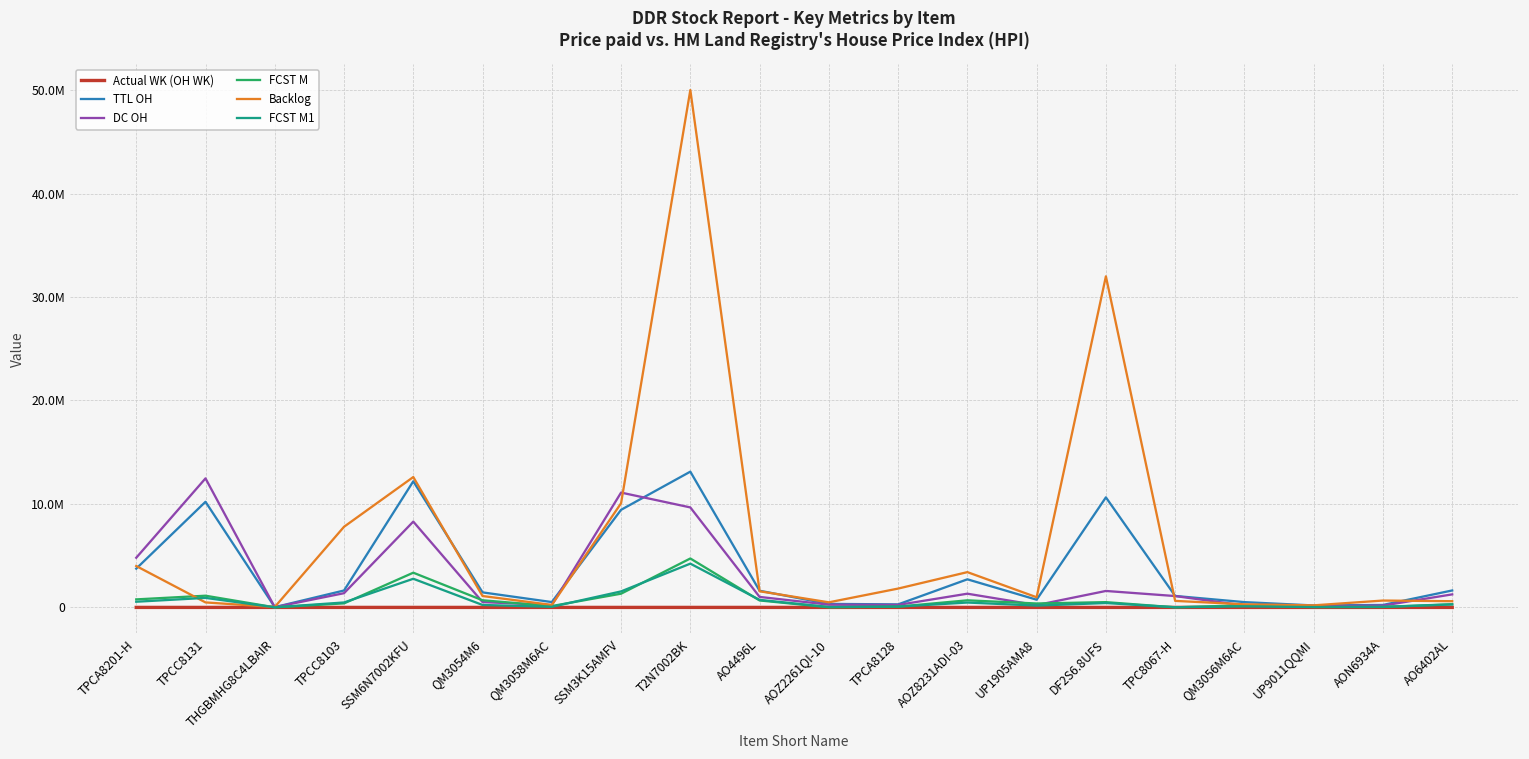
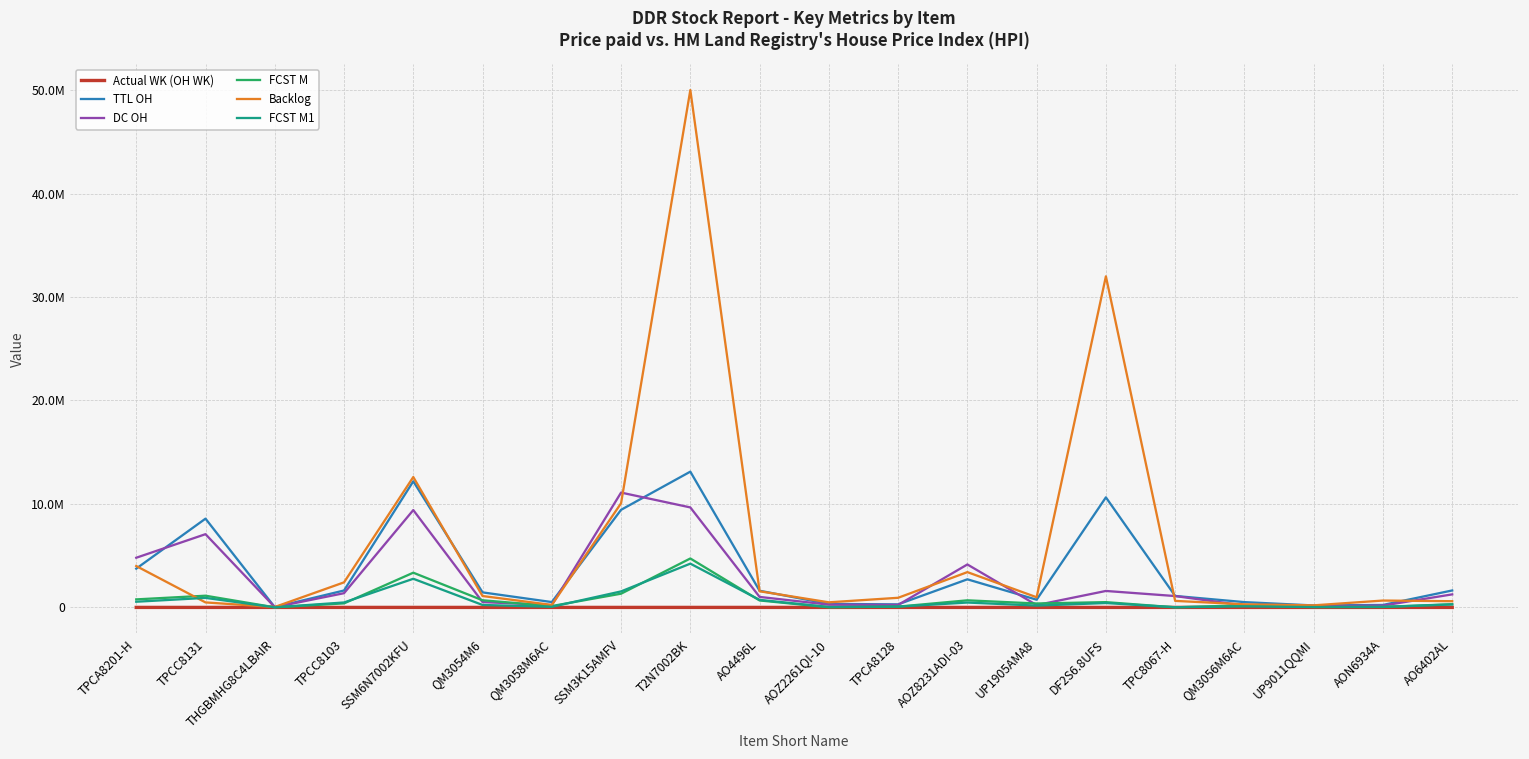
  {
    "Actual WK (OH WK)": {
      "TPCA8201-H": 0,
      "TPCC8131": 0,
      "TPCC8103": 0,
      "SSM6N7002KFU": 0,
      "SSM3K15AMFV": 0,
      "T2N7002BK": 0,
      "AO4496L": 0,
      "AOZ8231ADI-03": 0,
      "DF2S6.8UFS": 0,
      "AO6402AL": 0
    },
    "TTL OH": {
-     "TPCC8131": 10000000,
+     "TPCC8131": 9000000,
      "SSM6N7002KFU": 12000000,
      "QM3054M6": 1000000,
      "QM3058M6AC": 1000000,
      "SSM3K15AMFV": 9000000,
      "T2N7002BK": 13000000,
      "AOZ8231ADI-03": 3000000,
      "DF2S6.8UFS": 11000000,
      "AO6402AL": 2000000
    },
    "DC OH": {
      "TPCA8201-H": 5000000,
-     "TPCC8131": 12000000,
-     "SSM6N7002KFU": 8000000,
+     "TPCC8131": 7000000,
+     "SSM6N7002KFU": 9000000,
      "SSM3K15AMFV": 11000000,
      "T2N7002BK": 10000000,
      "AO4496L": 1000000,
-     "AOZ8231ADI-03": 1000000,
+     "AOZ8231ADI-03": 4000000,
      "DF2S6.8UFS": 2000000,
      "AO6402AL": 1000000
    },
    "Backlog": {
      "TPCC8131": 0,
-     "TPCC8103": 8000000,
+     "TPCC8103": 2000000,
      "SSM6N7002KFU": 13000000,
      "QM3054M6": 1000000,
      "SSM3K15AMFV": 10000000,
      "T2N7002BK": 50000000,
-     "TPCA8128": 2000000,
+     "TPCA8128": 1000000,
      "AOZ8231ADI-03": 3000000,
      "DF2S6.8UFS": 32000000,
      "TPC8067-H": 1000000,
      "AON6934A": 1000000,
      "AO6402AL": 1000000
    }
  }
